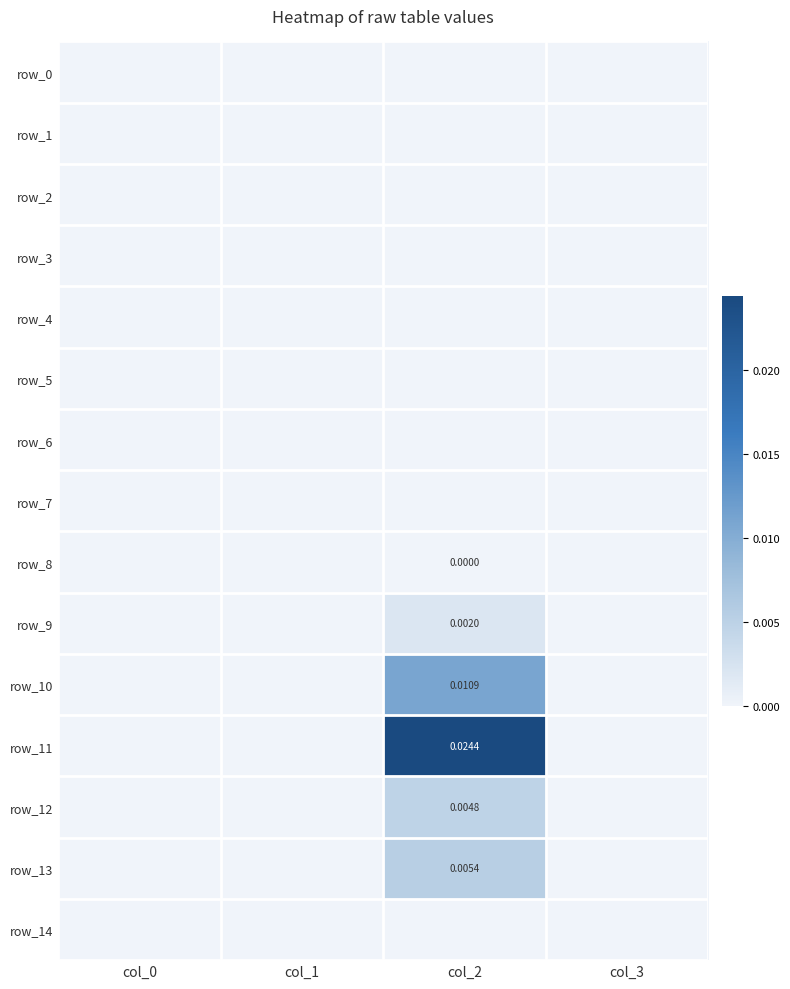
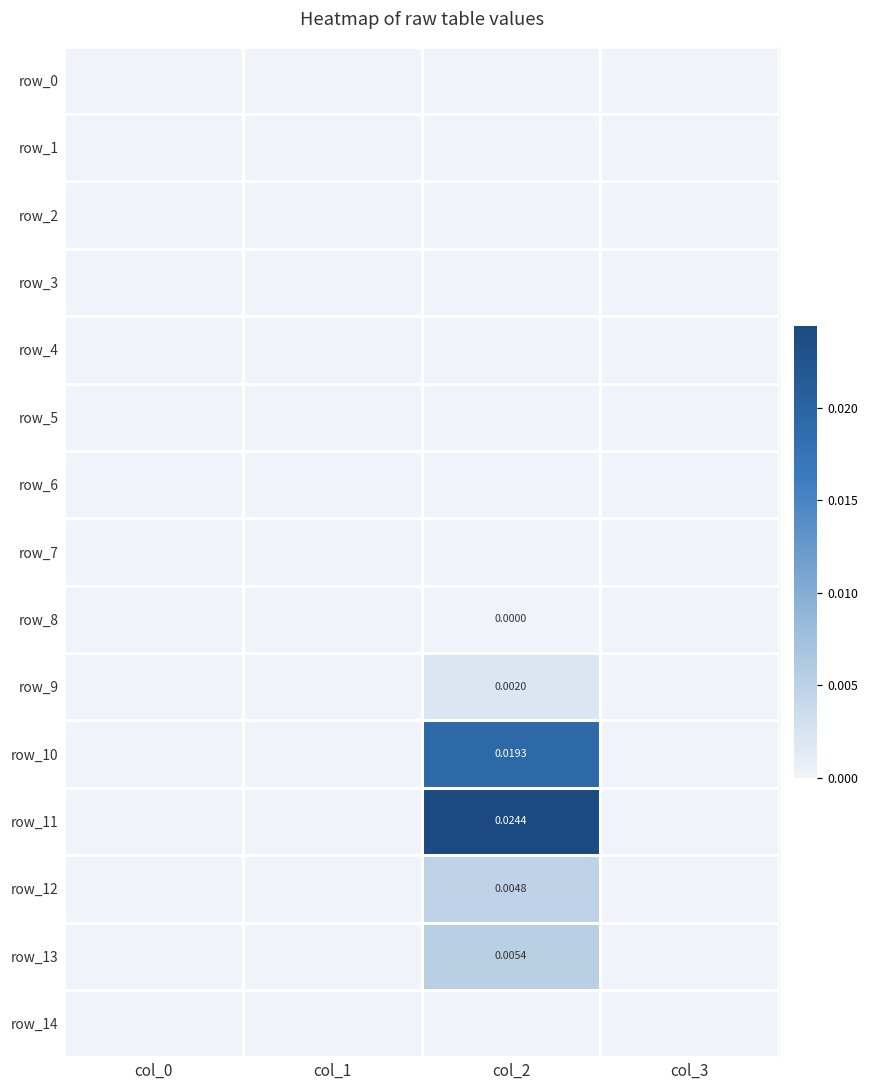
  {
    "row_8": {
      "col_2": 0.0000
    },
    "row_9": {
      "col_2": 0.0020
    },
    "row_10": {
-     "col_2": 0.0109
+     "col_2": 0.0193
    },
    "row_11": {
      "col_2": 0.0244
    },
    "row_12": {
      "col_2": 0.0048
    },
    "row_13": {
      "col_2": 0.0054
    }
  }
